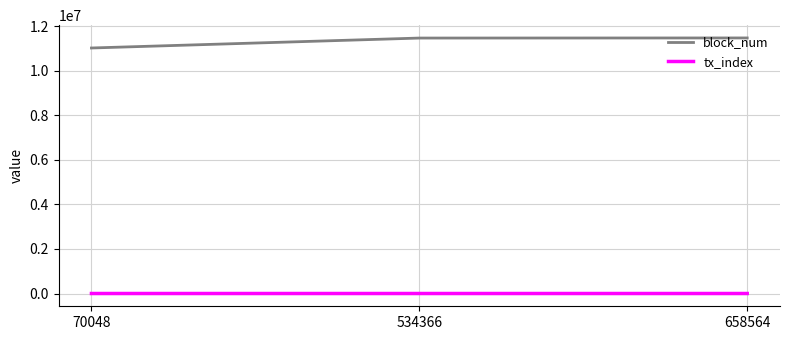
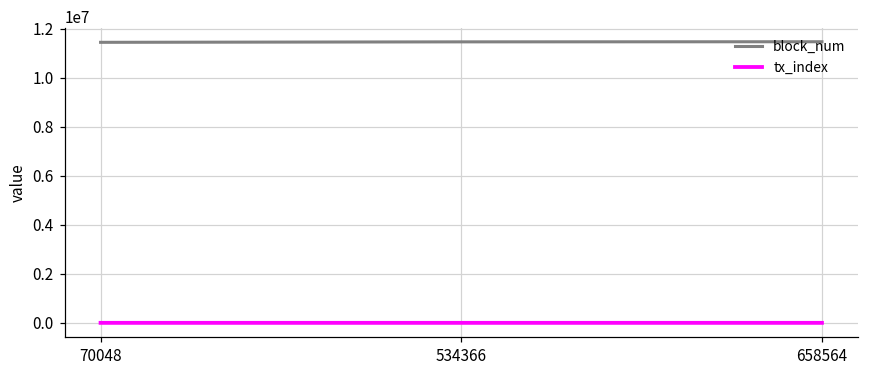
  {
    "block_num": {
-     "70048": 11000000,
+     "70048": 11500000,
      "534366": 11500000,
      "658564": 11500000
    },
    "tx_index": {
      "70048": 0,
      "534366": 0,
      "658564": 0
    }
  }
